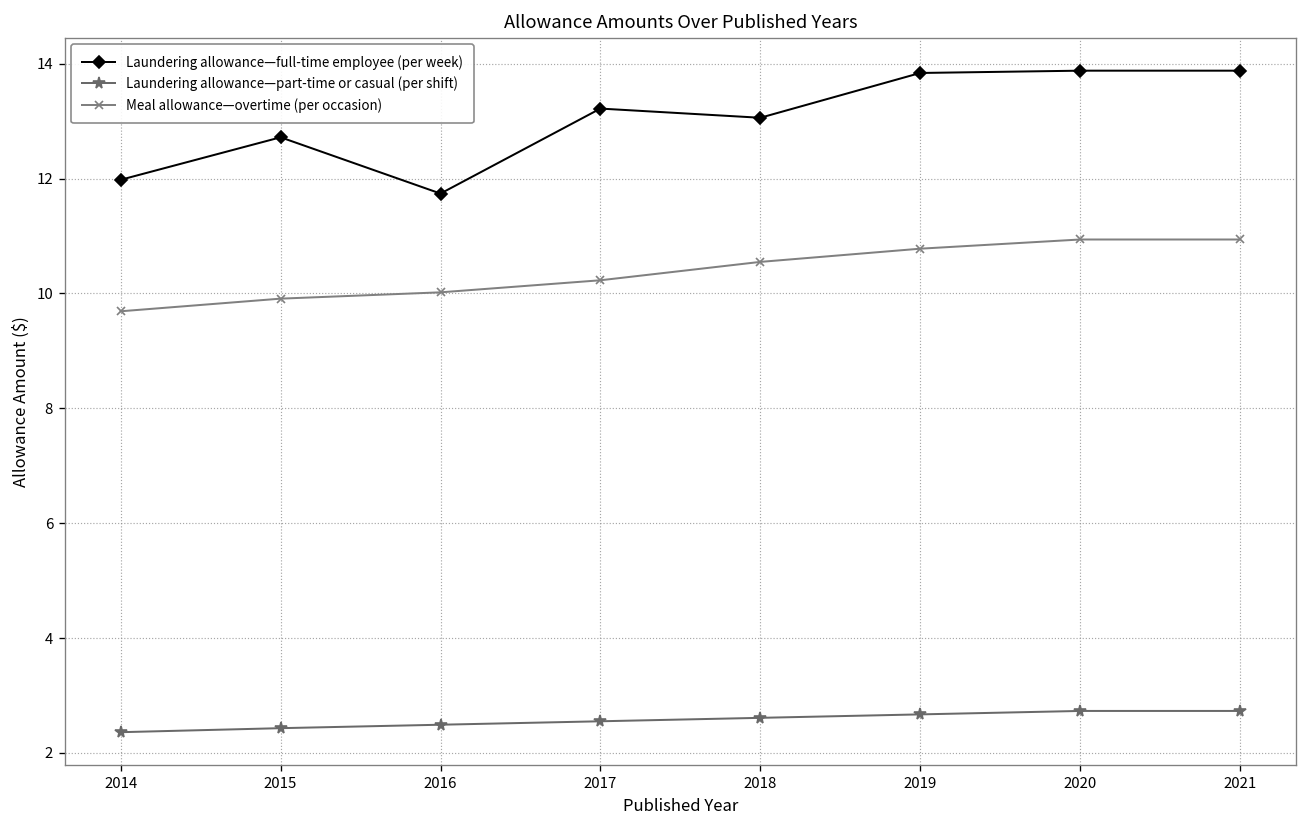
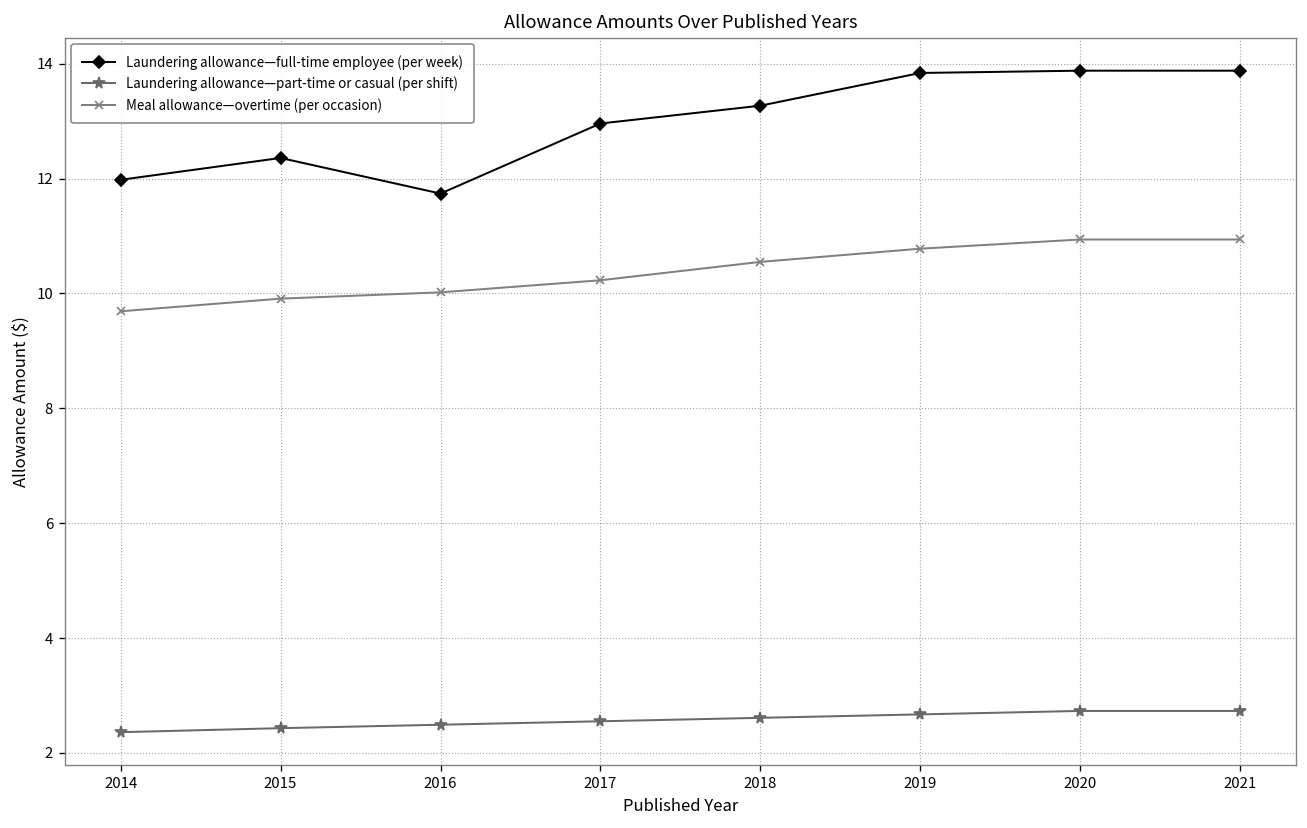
  {
    "Laundering allowance—full-time employee (per week)": {
      "2014": 12.0,
-     "2015": 12.7,
+     "2015": 12.4,
      "2016": 11.7,
-     "2017": 13.2,
-     "2018": 13.1,
+     "2017": 13.0,
+     "2018": 13.3,
      "2019": 13.8,
      "2020": 13.9,
      "2021": 13.9
    }
  }
